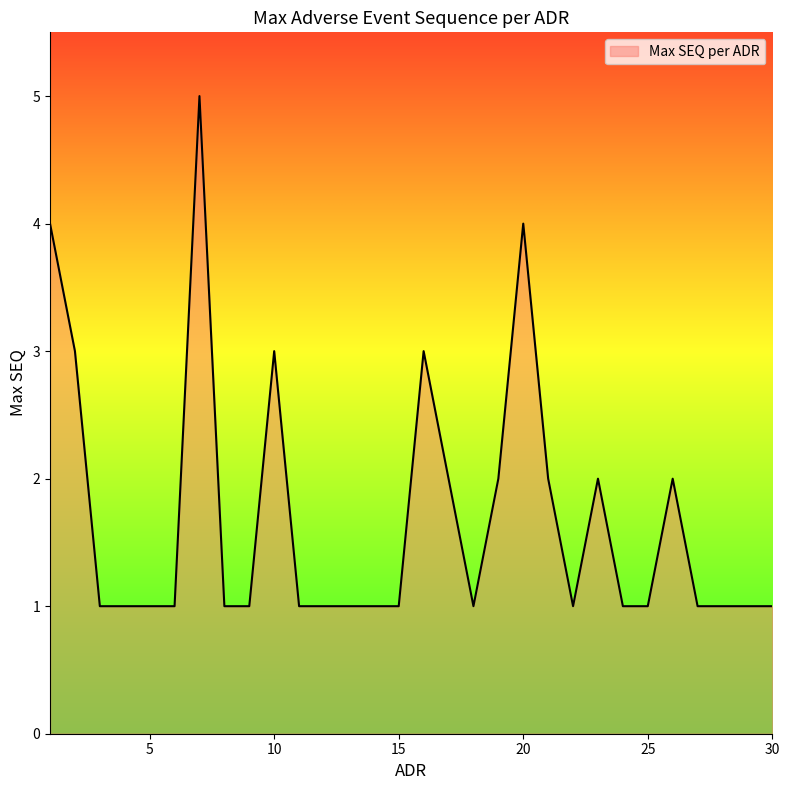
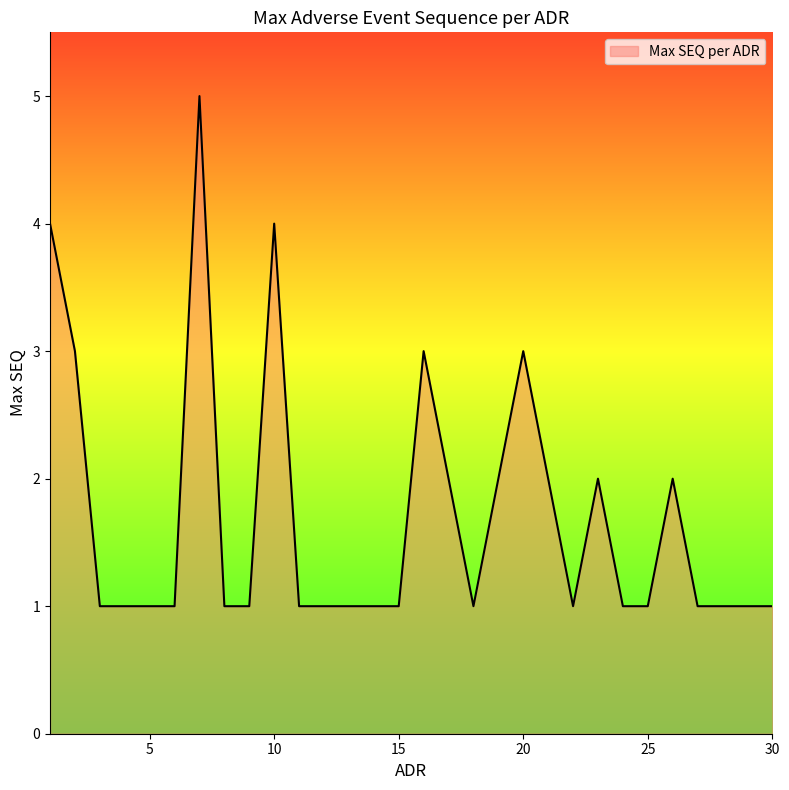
  {
    "5": 1,
-   "10": 3,
+   "10": 4,
    "15": 1,
-   "20": 4,
+   "20": 3,
    "25": 1,
    "30": 1
  }
